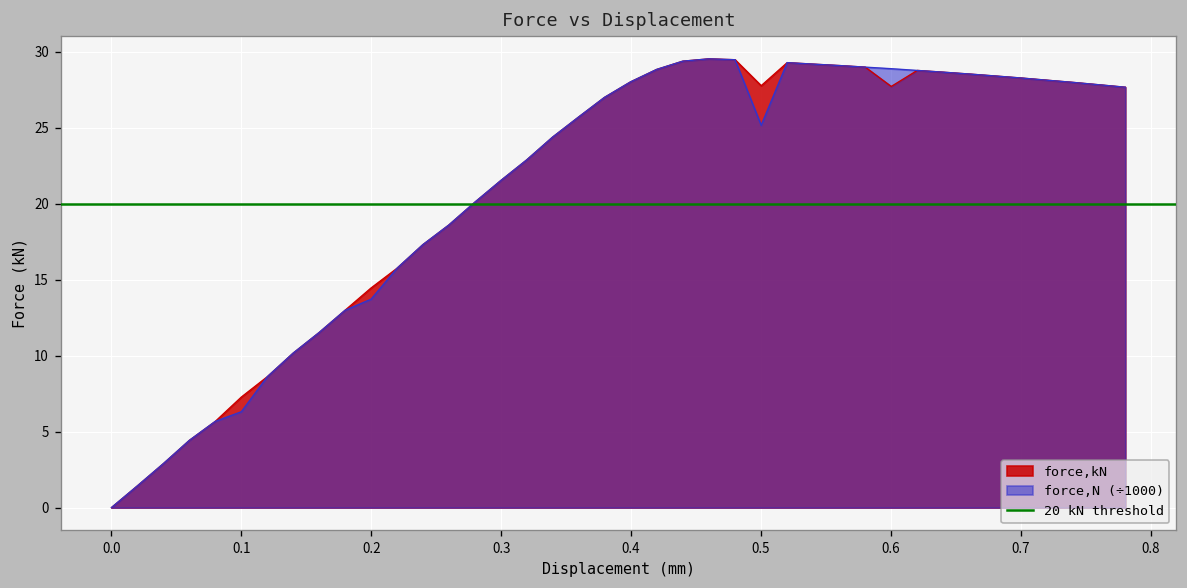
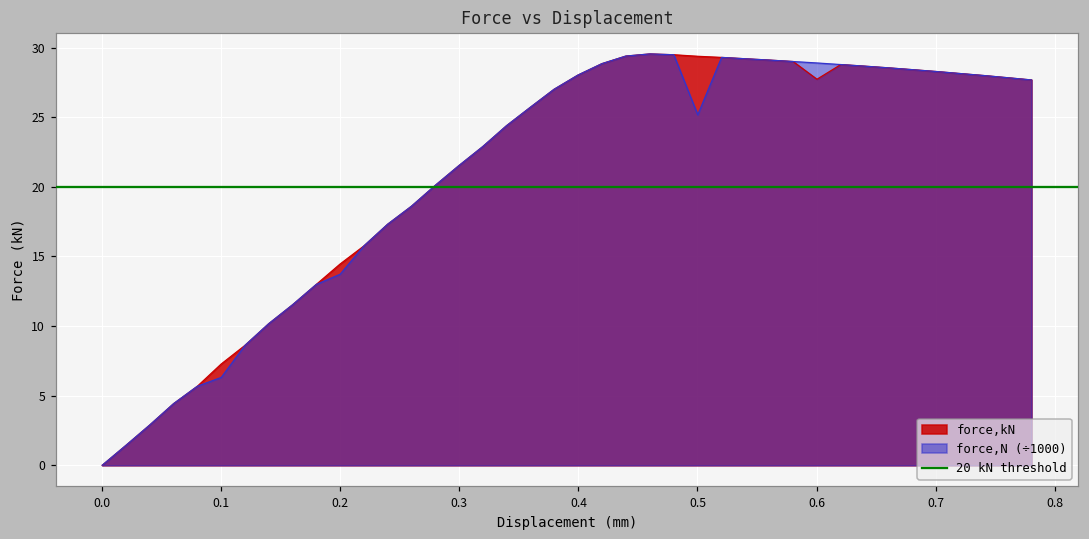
  {
    "force,kN": {
      "0.1": 7.3,
      "0.2": 14.5,
-     "0.5": 27.8,
+     "0.5": 29.4,
      "0.6": 27.7
    },
    "force,N (÷1000)": {
      "0.1": 6.3,
      "0.2": 13.7,
      "0.5": 25.2,
      "0.6": 28.9
    }
  }
